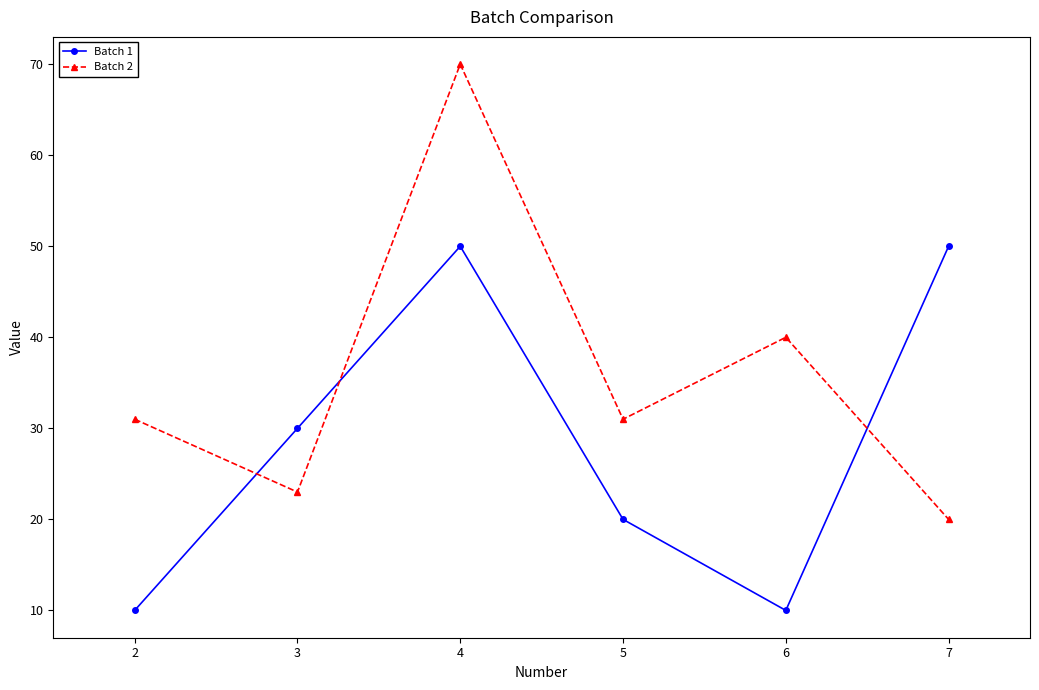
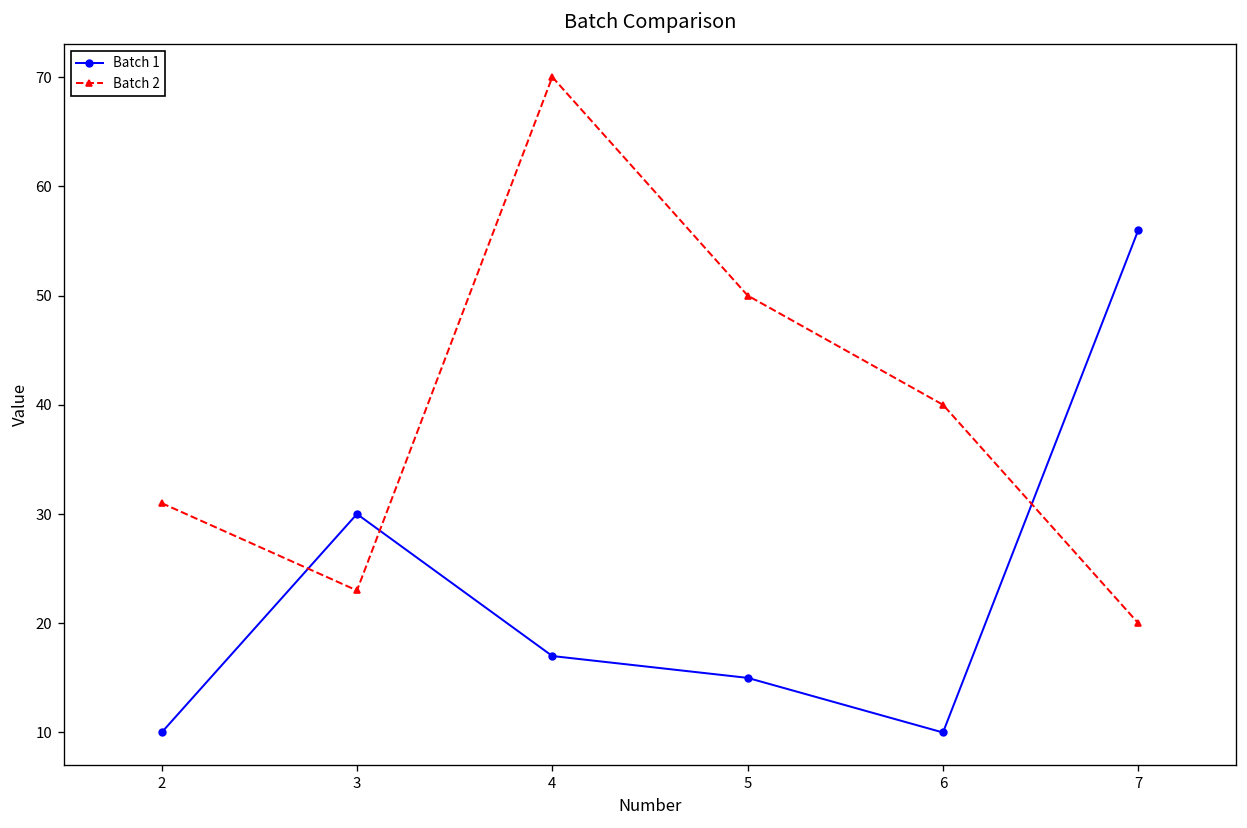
  {
    "Batch 1": {
      "2": 10,
      "3": 30,
-     "4": 50,
-     "5": 20,
+     "4": 17,
+     "5": 15,
      "6": 10,
-     "7": 50
+     "7": 56
    },
    "Batch 2": {
      "2": 31,
      "3": 23,
      "4": 70,
-     "5": 31,
+     "5": 50,
      "6": 40,
      "7": 20
    }
  }
